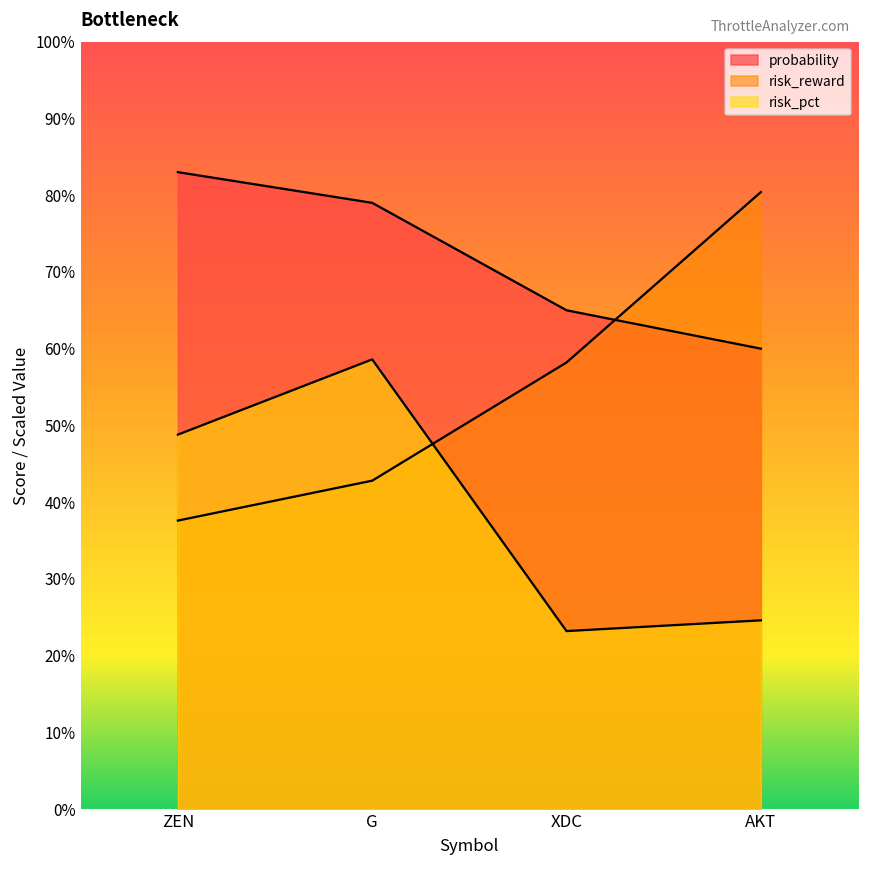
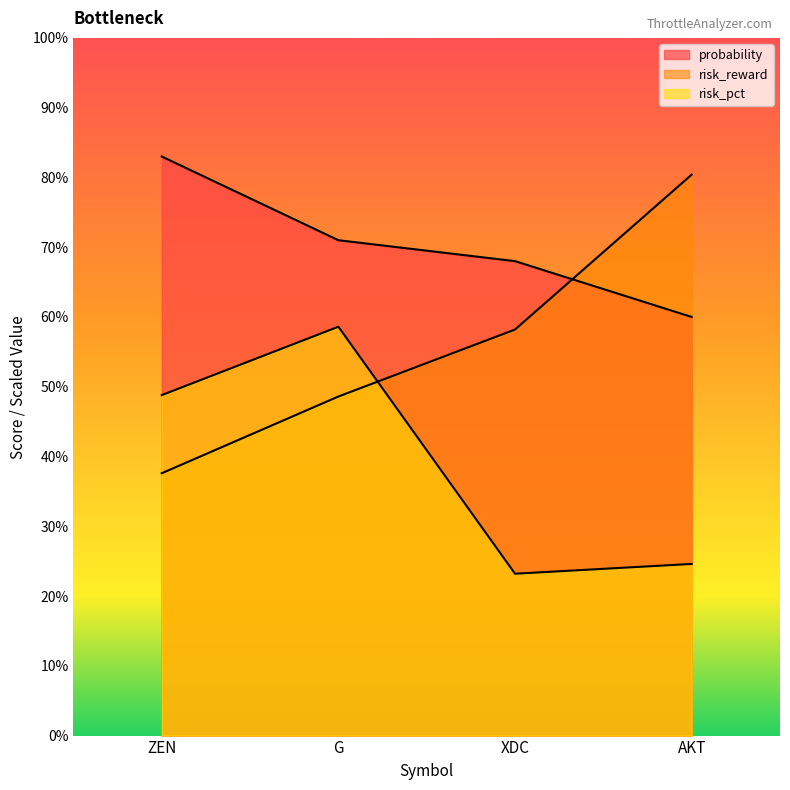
  {
    "probability": {
      "ZEN": "83%",
-     "G": "79%",
-     "XDC": "65%",
+     "G": "71%",
+     "XDC": "68%",
      "AKT": "60%"
    },
    "risk_reward": {
      "ZEN": "38%",
-     "G": "43%",
+     "G": "49%",
      "XDC": "58%",
      "AKT": "80%"
    },
    "risk_pct": {
      "ZEN": "49%",
      "G": "59%",
      "XDC": "23%",
      "AKT": "25%"
    }
  }
